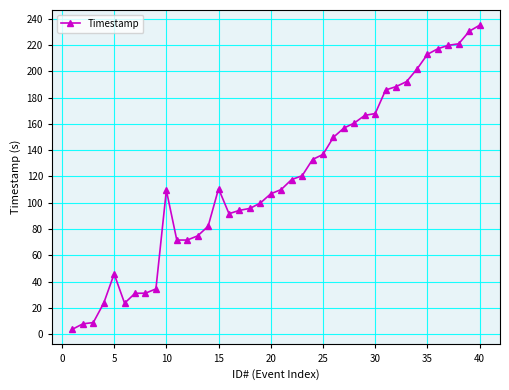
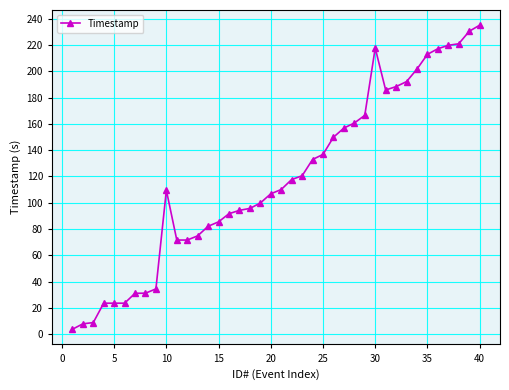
  {
-   "5": 46,
+   "5": 24,
    "10": 109,
-   "15": 111,
+   "15": 85,
    "20": 107,
    "25": 137,
-   "30": 168,
+   "30": 218,
    "35": 213,
    "40": 235
  }
